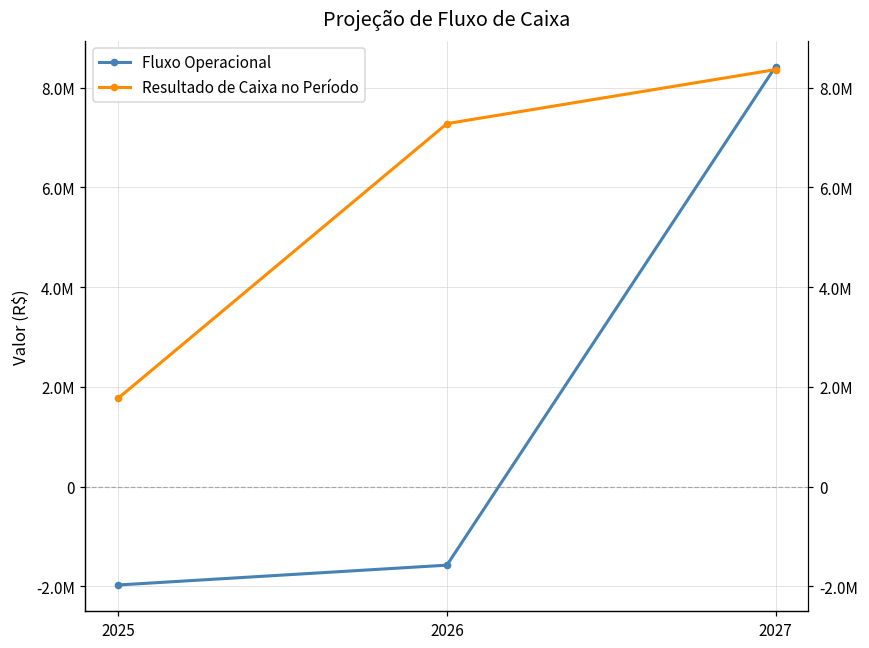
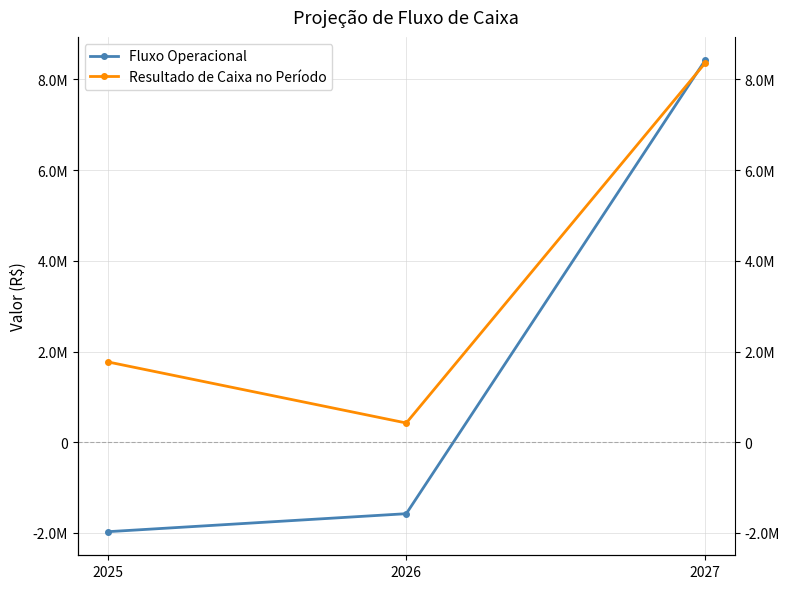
  {
    "Fluxo Operacional": {
      "2025": -2000000,
      "2026": -1600000,
      "2027": 8400000
    },
    "Resultado de Caixa no Período": {
      "2025": 1800000,
-     "2026": 7300000,
+     "2026": 400000,
      "2027": 8400000
    }
  }
